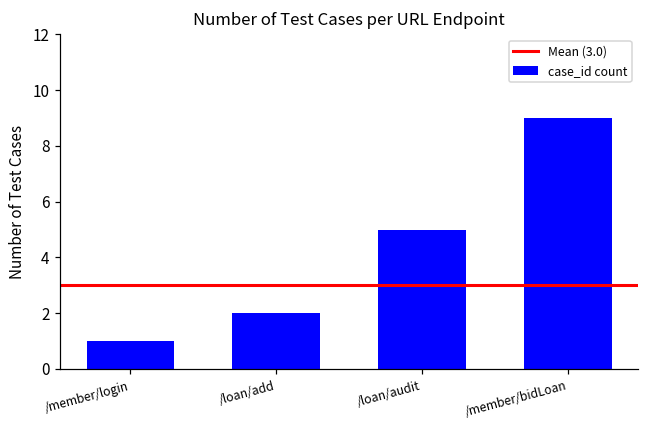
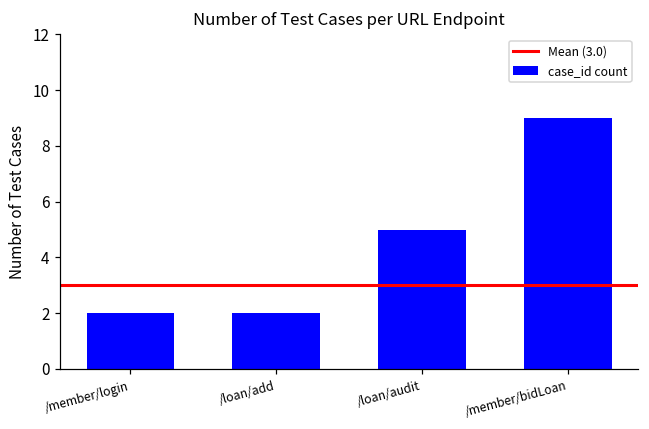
  {
-   "/member/login": 1,
+   "/member/login": 2,
    "/loan/add": 2,
    "/loan/audit": 5,
    "/member/bidLoan": 9
  }
